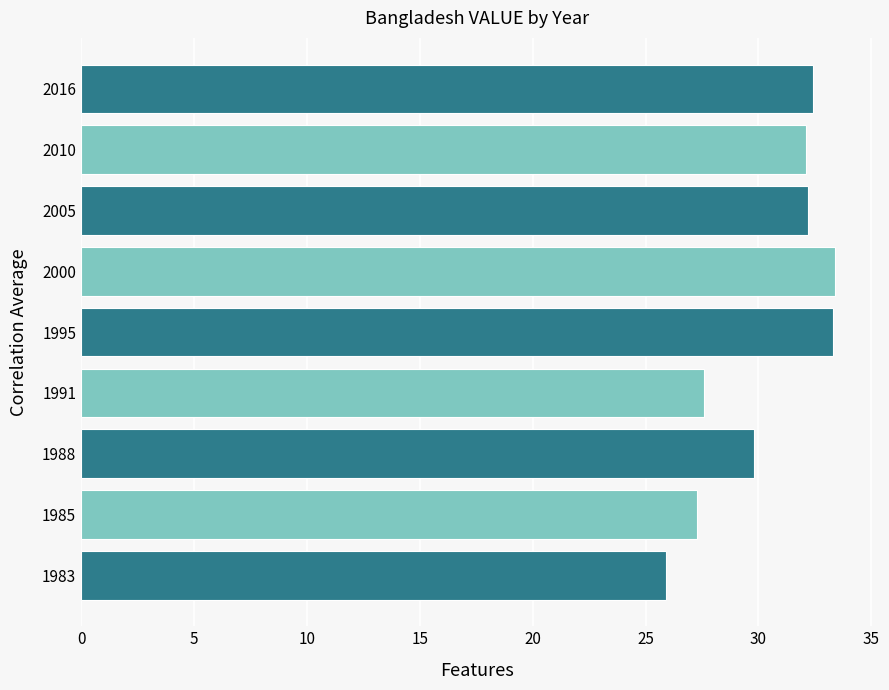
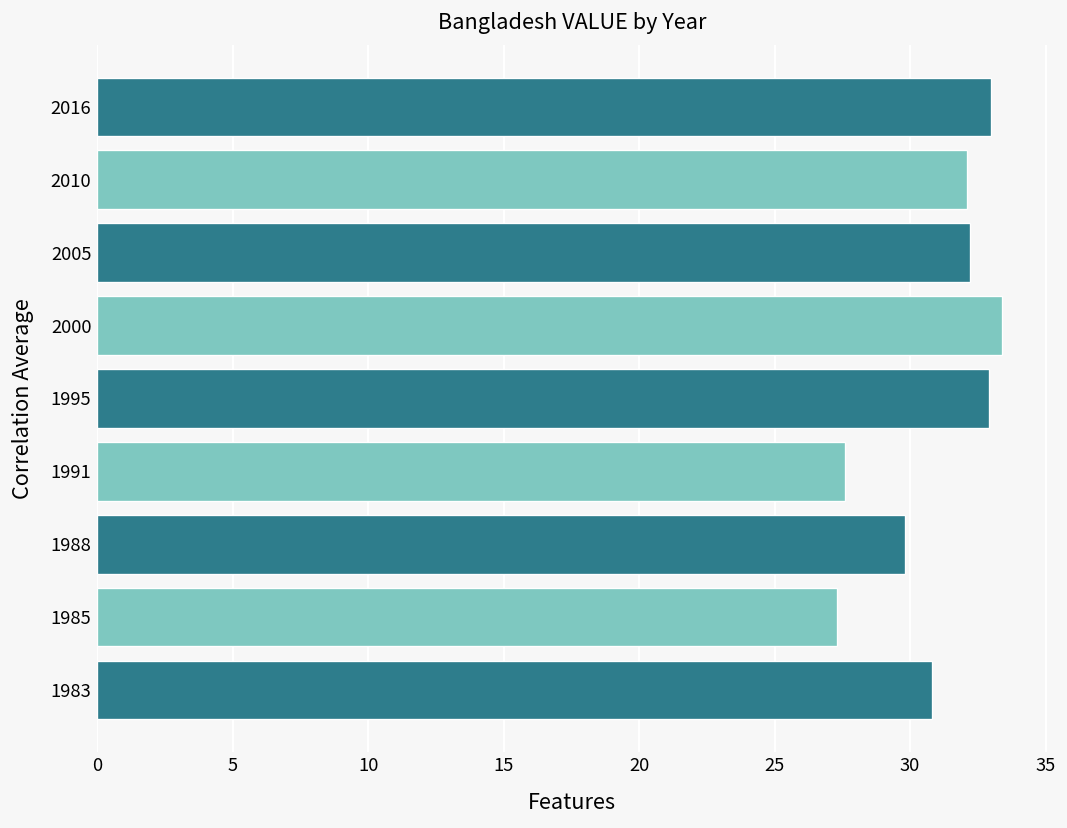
  {
-   "2016": 32.4,
+   "2016": 33.0,
    "2010": 32.1,
    "2005": 32.2,
    "2000": 33.4,
-   "1995": 33.3,
+   "1995": 32.9,
    "1991": 27.6,
    "1988": 29.8,
    "1985": 27.3,
-   "1983": 25.9
+   "1983": 30.8
  }
